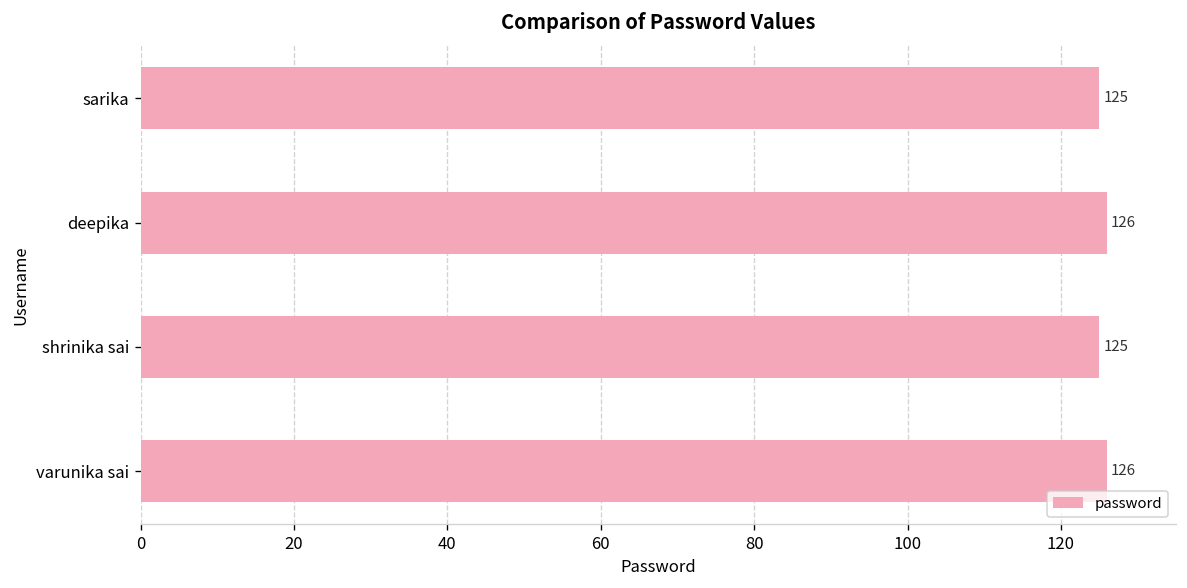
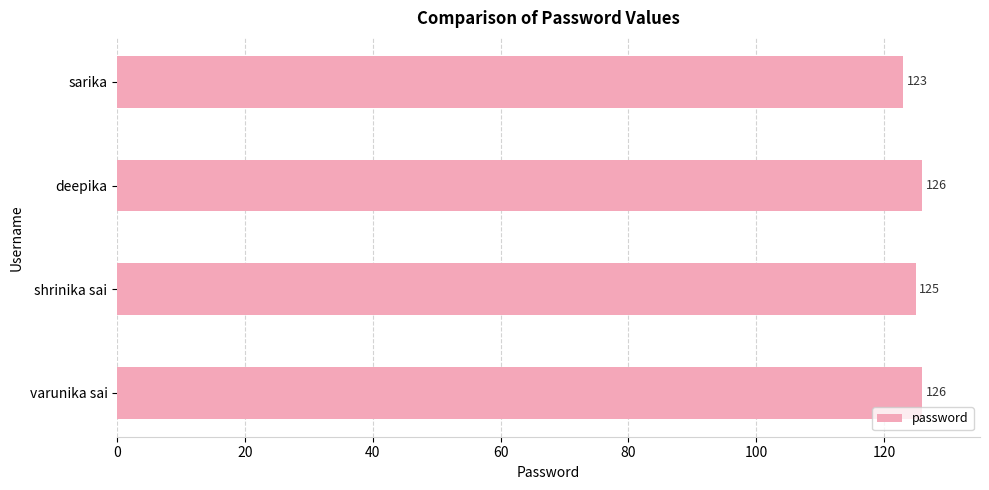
  {
-   "sarika": 125,
+   "sarika": 123,
    "deepika": 126,
    "shrinika sai": 125,
    "varunika sai": 126
  }
